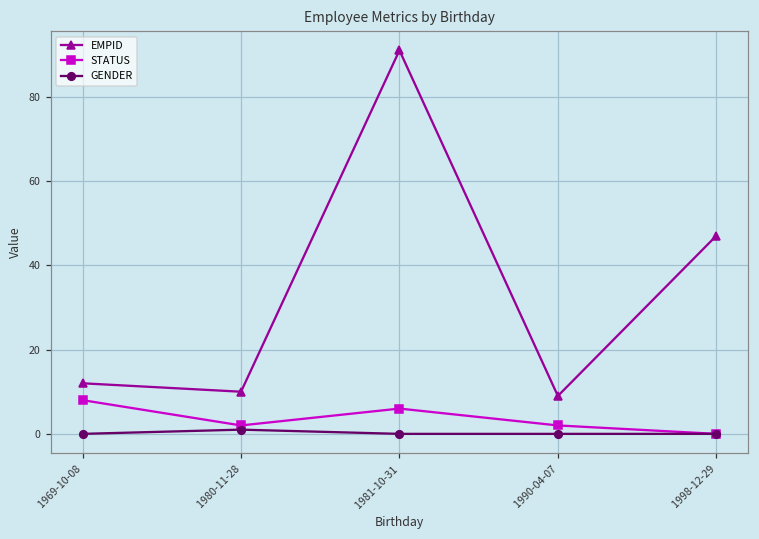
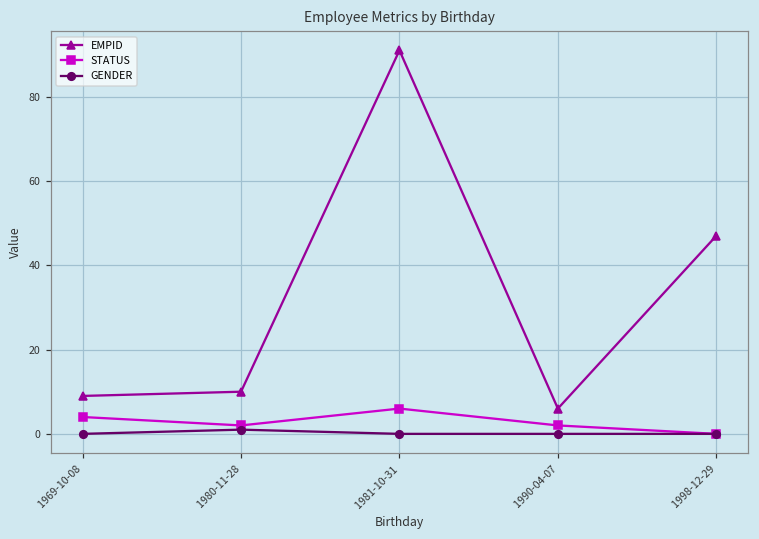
  {
    "EMPID": {
-     "1969-10-08": 12,
+     "1969-10-08": 9,
      "1980-11-28": 10,
      "1981-10-31": 91,
-     "1990-04-07": 9,
+     "1990-04-07": 6,
      "1998-12-29": 47
    },
    "STATUS": {
-     "1969-10-08": 8,
+     "1969-10-08": 4,
      "1980-11-28": 2,
      "1981-10-31": 6,
      "1990-04-07": 2
    },
    "GENDER": {
      "1969-10-08": 0,
      "1980-11-28": 1,
      "1981-10-31": 0,
      "1990-04-07": 0
    }
  }
